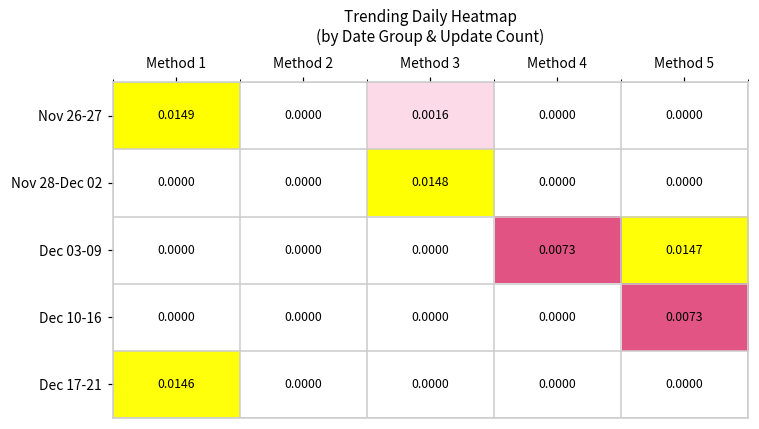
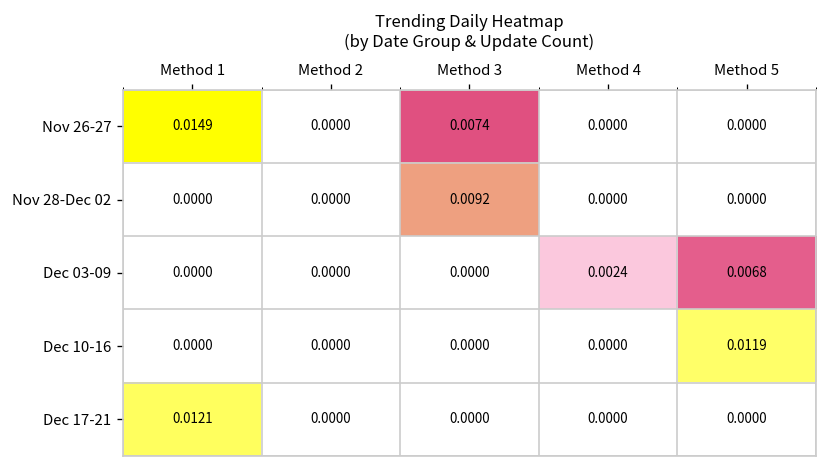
  {
    "Nov 26-27": {
      "Method 1": 0.0149,
      "Method 2": 0.0000,
-     "Method 3": 0.0016,
+     "Method 3": 0.0074,
      "Method 4": 0.0000,
      "Method 5": 0.0000
    },
    "Nov 28-Dec 02": {
      "Method 1": 0.0000,
      "Method 2": 0.0000,
-     "Method 3": 0.0148,
+     "Method 3": 0.0092,
      "Method 4": 0.0000,
      "Method 5": 0.0000
    },
    "Dec 03-09": {
      "Method 1": 0.0000,
      "Method 2": 0.0000,
      "Method 3": 0.0000,
-     "Method 4": 0.0073,
-     "Method 5": 0.0147
+     "Method 4": 0.0024,
+     "Method 5": 0.0068
    },
    "Dec 10-16": {
      "Method 1": 0.0000,
      "Method 2": 0.0000,
      "Method 3": 0.0000,
      "Method 4": 0.0000,
-     "Method 5": 0.0073
+     "Method 5": 0.0119
    },
    "Dec 17-21": {
-     "Method 1": 0.0146,
+     "Method 1": 0.0121,
      "Method 2": 0.0000,
      "Method 3": 0.0000,
      "Method 4": 0.0000,
      "Method 5": 0.0000
    }
  }
